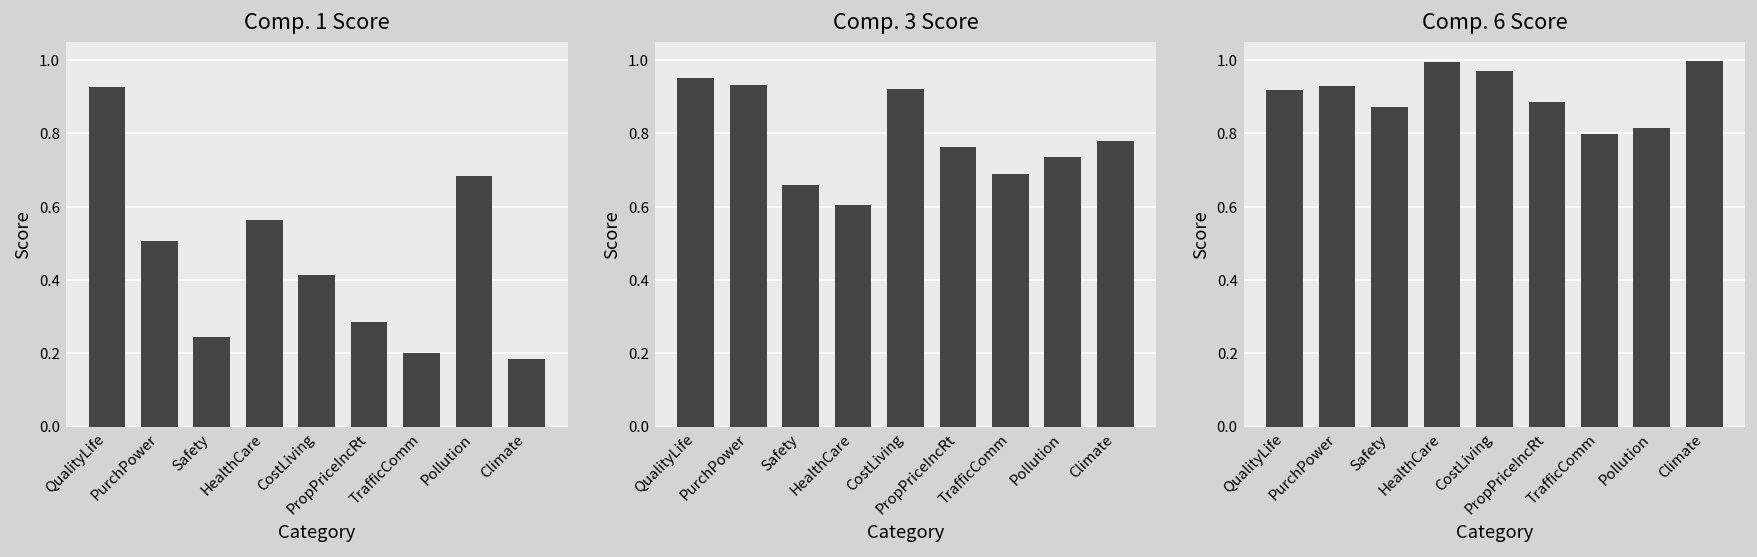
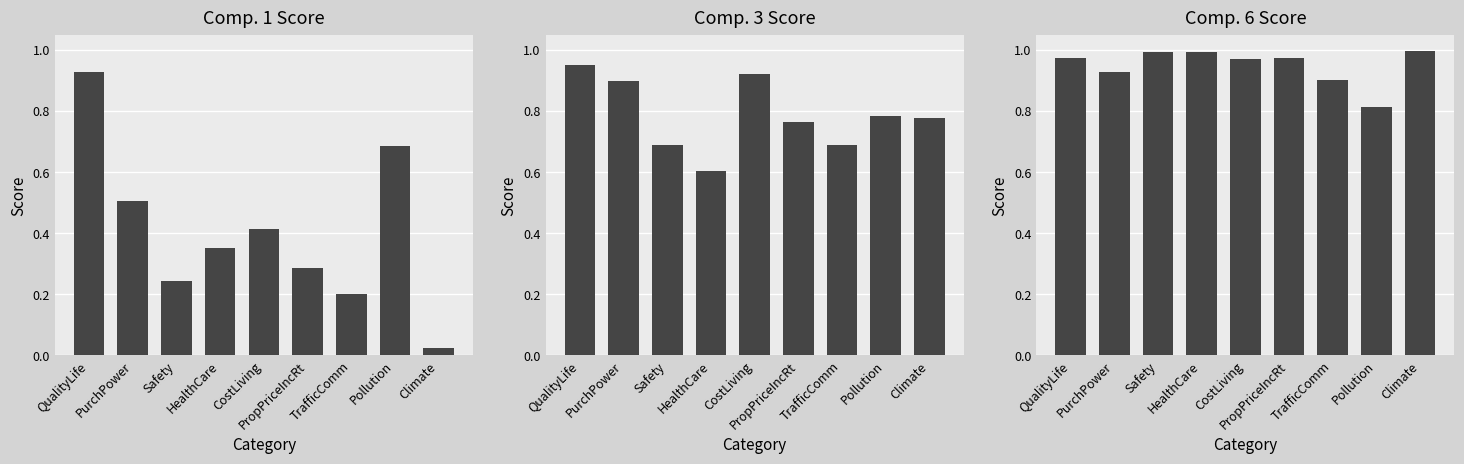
  {
    "Comp. 1 Score": {
      "QualityLife": 0.93,
      "PurchPower": 0.51,
      "Safety": 0.24,
-     "HealthCare": 0.56,
+     "HealthCare": 0.35,
      "CostLiving": 0.41,
      "PropPriceIncRt": 0.28,
      "TrafficComm": 0.20,
      "Pollution": 0.69,
-     "Climate": 0.19
+     "Climate": 0.02
    },
    "Comp. 3 Score": {
      "QualityLife": 0.95,
-     "PurchPower": 0.93,
-     "Safety": 0.66,
+     "PurchPower": 0.90,
+     "Safety": 0.69,
      "HealthCare": 0.60,
      "CostLiving": 0.92,
      "PropPriceIncRt": 0.76,
      "TrafficComm": 0.69,
-     "Pollution": 0.74,
+     "Pollution": 0.78,
      "Climate": 0.78
    },
    "Comp. 6 Score": {
-     "QualityLife": 0.92,
+     "QualityLife": 0.97,
      "PurchPower": 0.93,
-     "Safety": 0.87,
+     "Safety": 0.99,
      "HealthCare": 0.99,
      "CostLiving": 0.97,
-     "PropPriceIncRt": 0.89,
-     "TrafficComm": 0.80,
+     "PropPriceIncRt": 0.98,
+     "TrafficComm": 0.90,
      "Pollution": 0.81,
      "Climate": 1.00
    }
  }
